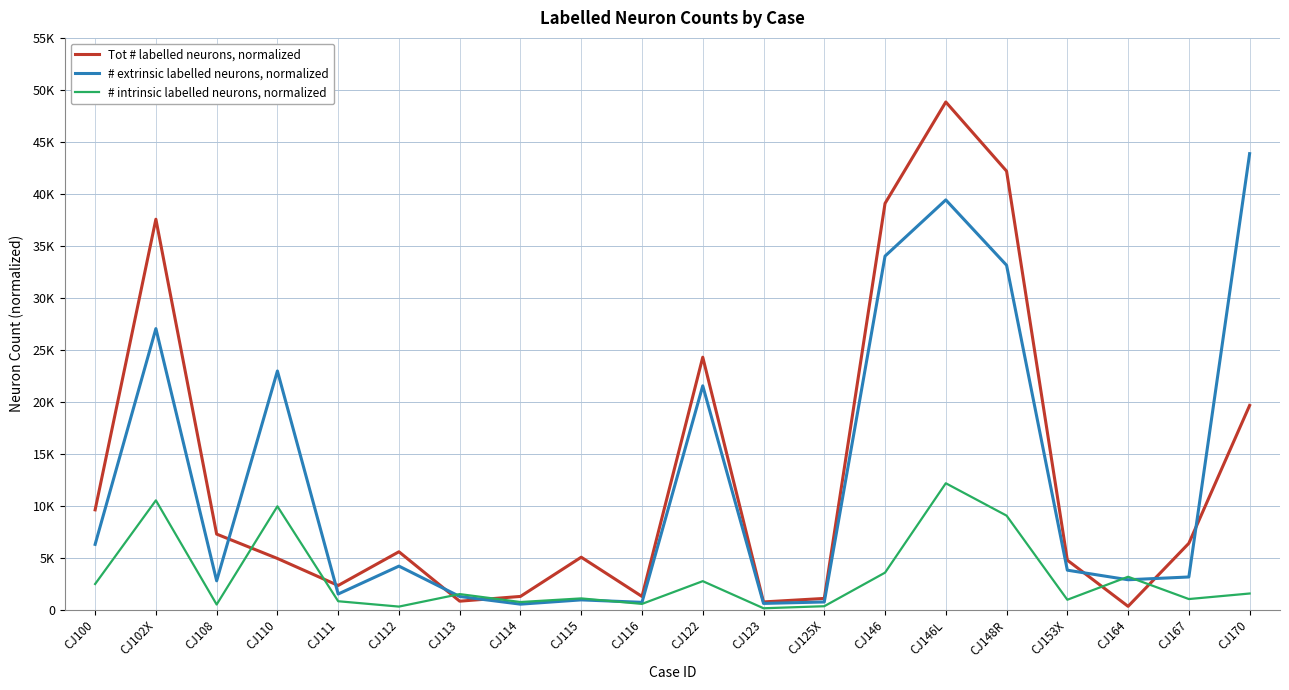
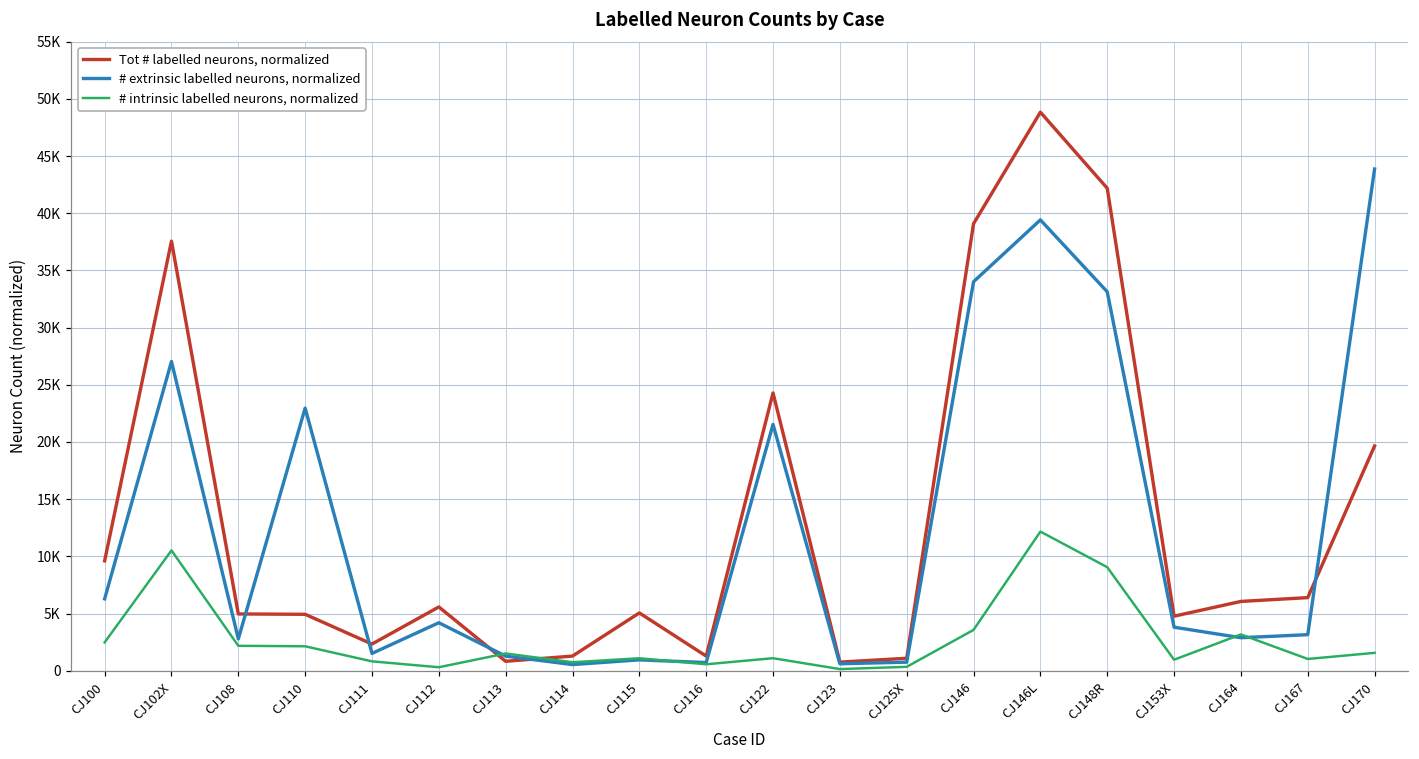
  {
    "Tot # labelled neurons, normalized": {
      "CJ100": 9600,
      "CJ102X": 37600,
-     "CJ108": 7300,
+     "CJ108": 5000,
      "CJ110": 4900,
      "CJ111": 2300,
      "CJ112": 5600,
      "CJ113": 800,
      "CJ114": 1300,
      "CJ115": 5100,
      "CJ116": 1300,
      "CJ122": 24300,
      "CJ125X": 1100,
      "CJ146": 39100,
      "CJ146L": 48800,
      "CJ148R": 42200,
      "CJ153X": 4800,
-     "CJ164": 300,
+     "CJ164": 6100,
      "CJ167": 6400,
      "CJ170": 19700
    },
    "# extrinsic labelled neurons, normalized": {
      "CJ100": 6300,
      "CJ102X": 27000,
      "CJ108": 2800,
      "CJ110": 23000,
      "CJ111": 1500,
      "CJ112": 4200,
      "CJ122": 21500,
      "CJ125X": 700,
      "CJ146": 34000,
      "CJ146L": 39400,
      "CJ148R": 33100,
      "CJ153X": 3800,
      "CJ164": 2900,
      "CJ167": 3200,
      "CJ170": 43900
    },
    "# intrinsic labelled neurons, normalized": {
      "CJ100": 2500,
      "CJ102X": 10500,
-     "CJ108": 500,
-     "CJ110": 10000,
+     "CJ108": 2200,
+     "CJ110": 2100,
      "CJ111": 800,
      "CJ112": 300,
-     "CJ122": 2800,
+     "CJ122": 1100,
      "CJ123": 100,
      "CJ125X": 300,
      "CJ146": 3600,
      "CJ146L": 12200,
      "CJ148R": 9100,
      "CJ153X": 1000,
      "CJ164": 3200,
      "CJ167": 1000,
      "CJ170": 1600
    }
  }
